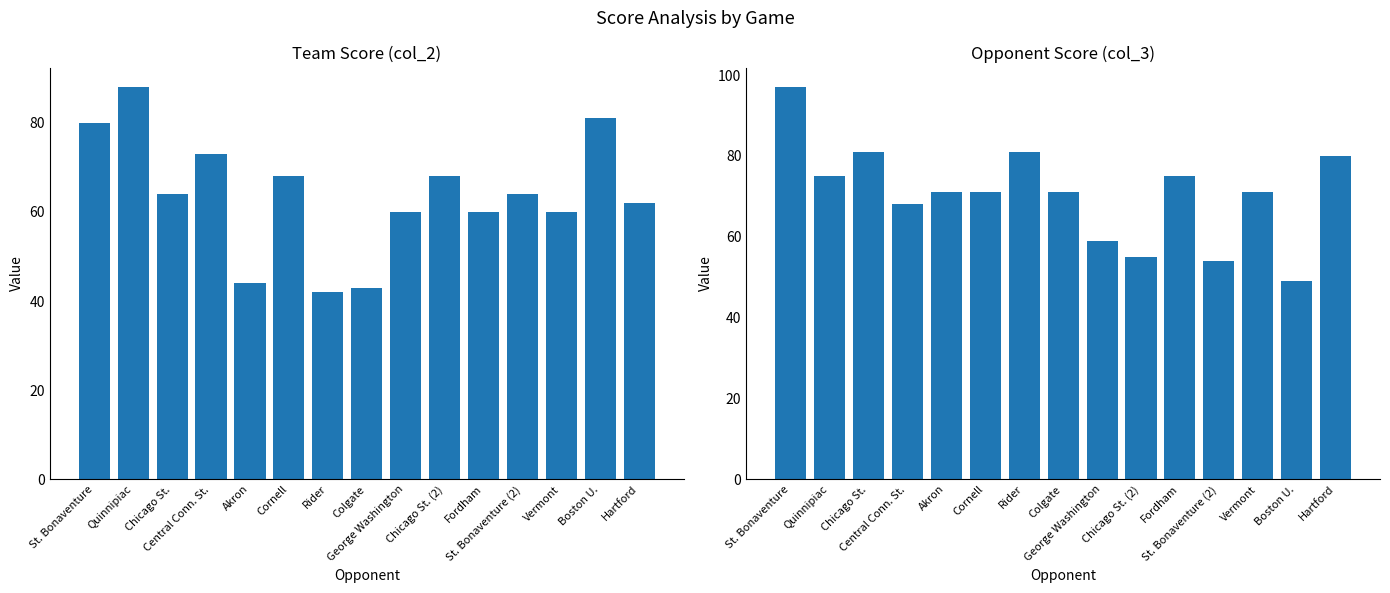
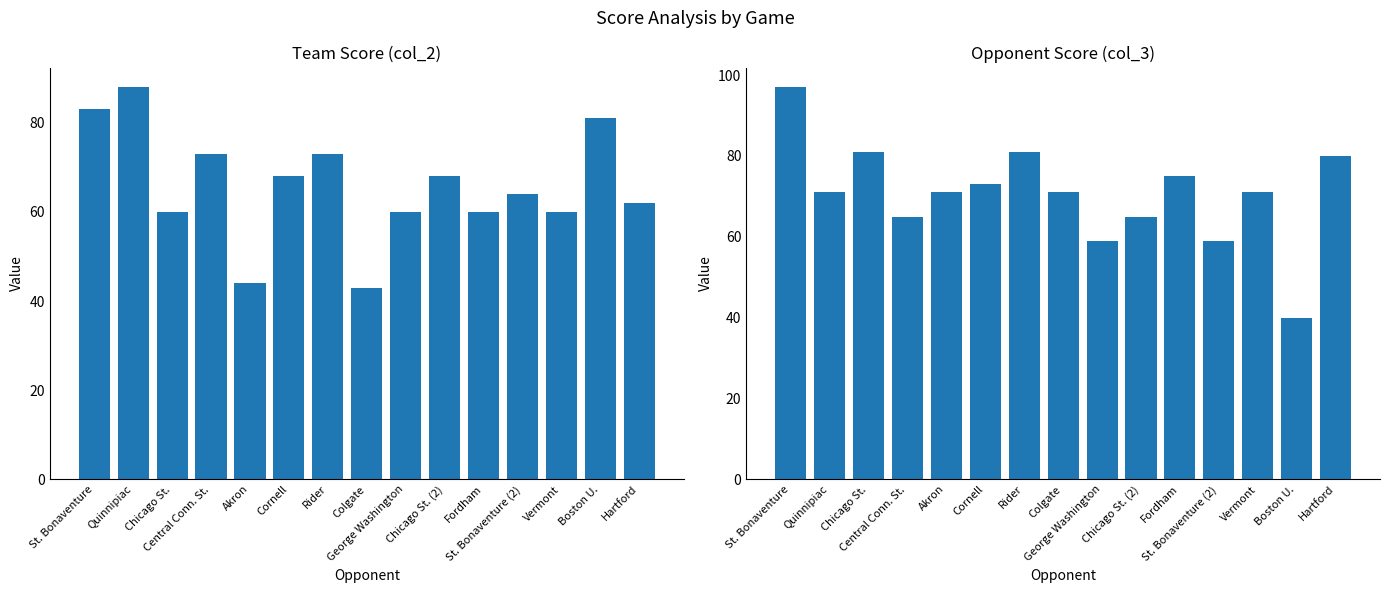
  {
    "Team Score (col_2)": {
-     "St. Bonaventure": 80,
+     "St. Bonaventure": 83,
      "Quinnipiac": 88,
-     "Chicago St.": 64,
+     "Chicago St.": 60,
      "Central Conn. St.": 73,
      "Akron": 44,
      "Cornell": 68,
-     "Rider": 42,
+     "Rider": 73,
      "Colgate": 43,
      "George Washington": 60,
      "Chicago St. (2)": 68,
      "Fordham": 60,
      "St. Bonaventure (2)": 64,
      "Vermont": 60,
      "Boston U.": 81,
      "Hartford": 62
    },
    "Opponent Score (col_3)": {
      "St. Bonaventure": 97,
-     "Quinnipiac": 75,
+     "Quinnipiac": 71,
      "Chicago St.": 81,
-     "Central Conn. St.": 68,
+     "Central Conn. St.": 65,
      "Akron": 71,
-     "Cornell": 71,
+     "Cornell": 73,
      "Rider": 81,
      "Colgate": 71,
      "George Washington": 59,
-     "Chicago St. (2)": 55,
+     "Chicago St. (2)": 65,
      "Fordham": 75,
-     "St. Bonaventure (2)": 54,
+     "St. Bonaventure (2)": 59,
      "Vermont": 71,
-     "Boston U.": 49,
+     "Boston U.": 40,
      "Hartford": 80
    }
  }
